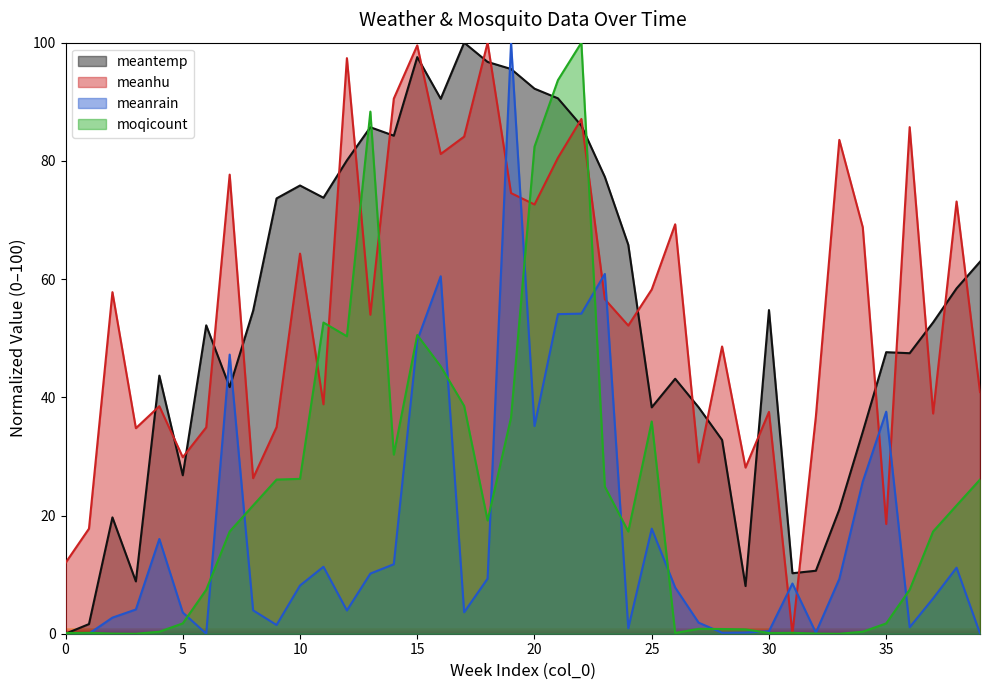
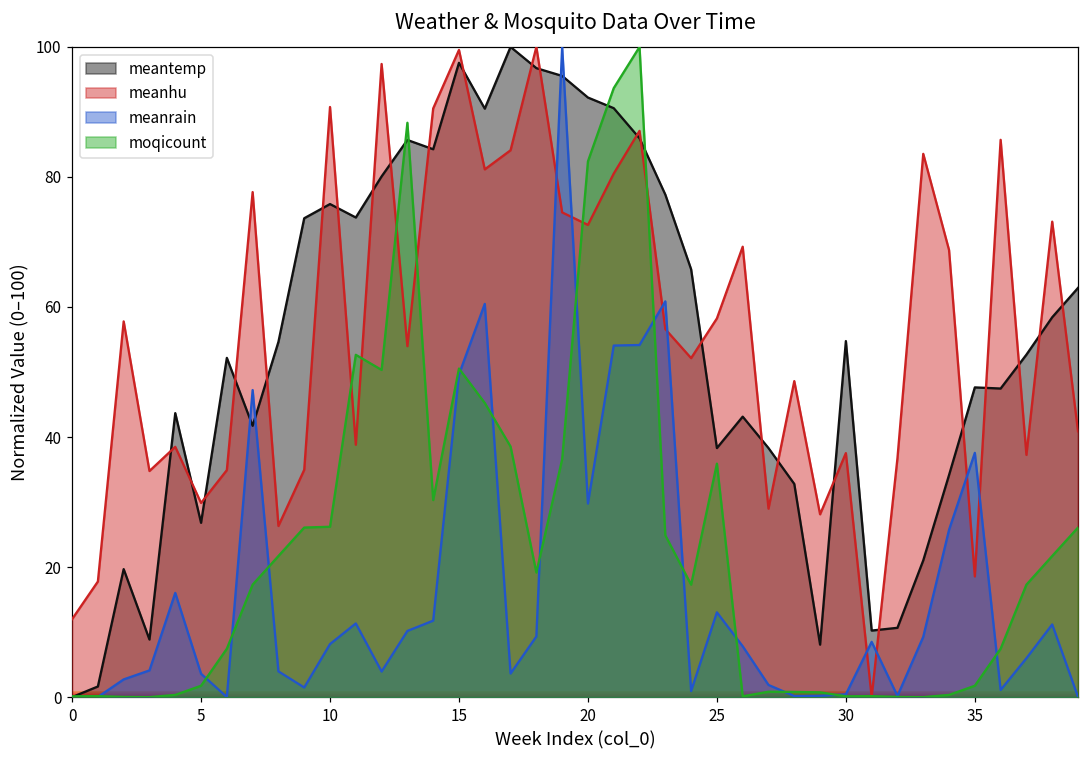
  {
    "meantemp": {
      "5": 27,
      "10": 76,
      "15": 98,
      "20": 92,
      "25": 38,
      "30": 55,
      "35": 48
    },
    "meanhu": {
      "0": 12,
      "5": 30,
-     "10": 64,
+     "10": 91,
      "15": 100,
      "20": 73,
      "25": 58,
      "30": 38,
      "35": 19
    },
    "meanrain": {
      "5": 4,
      "10": 8,
      "15": 50,
-     "20": 35,
-     "25": 18,
+     "20": 30,
+     "25": 13,
      "35": 38
    },
    "moqicount": {
      "5": 2,
      "10": 26,
      "15": 51,
      "20": 82,
      "25": 36,
      "35": 2
    }
  }
